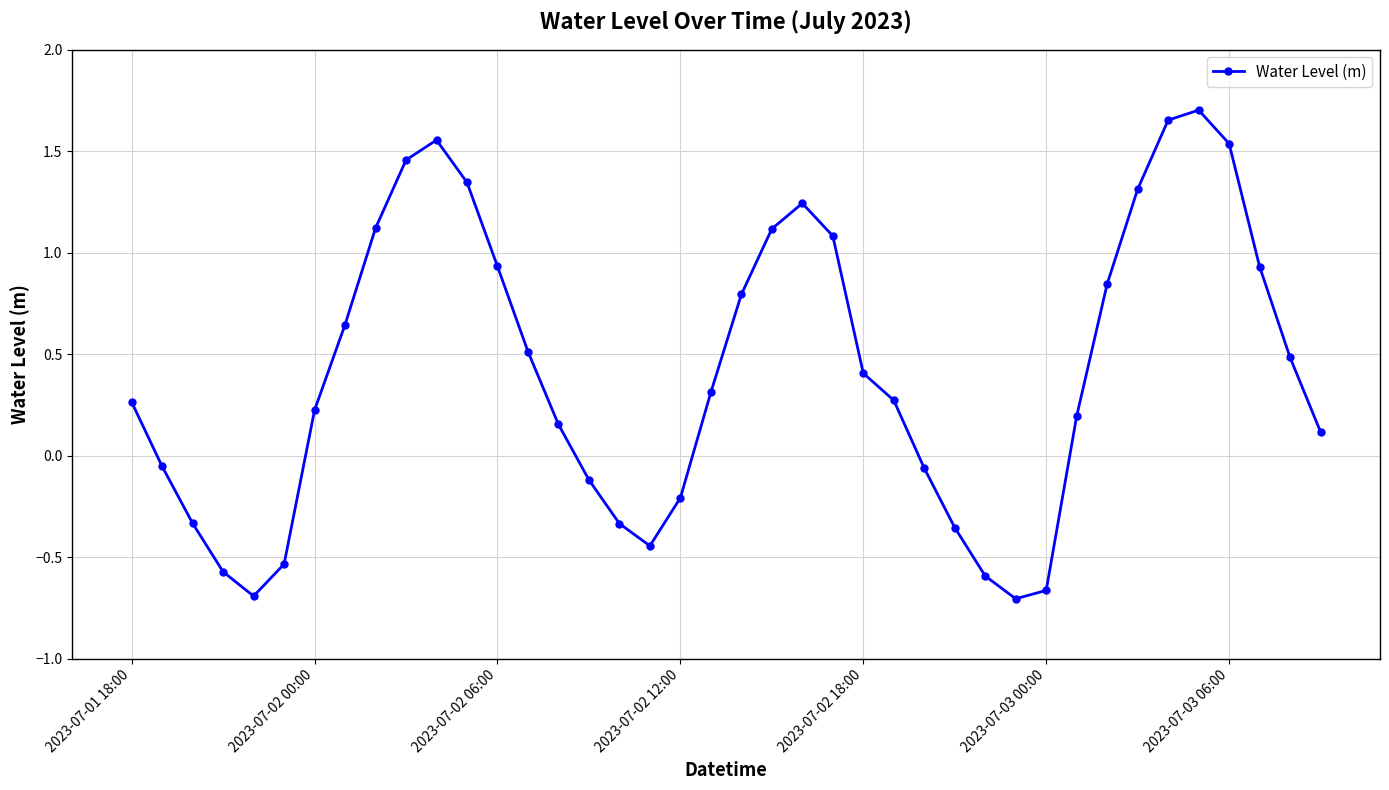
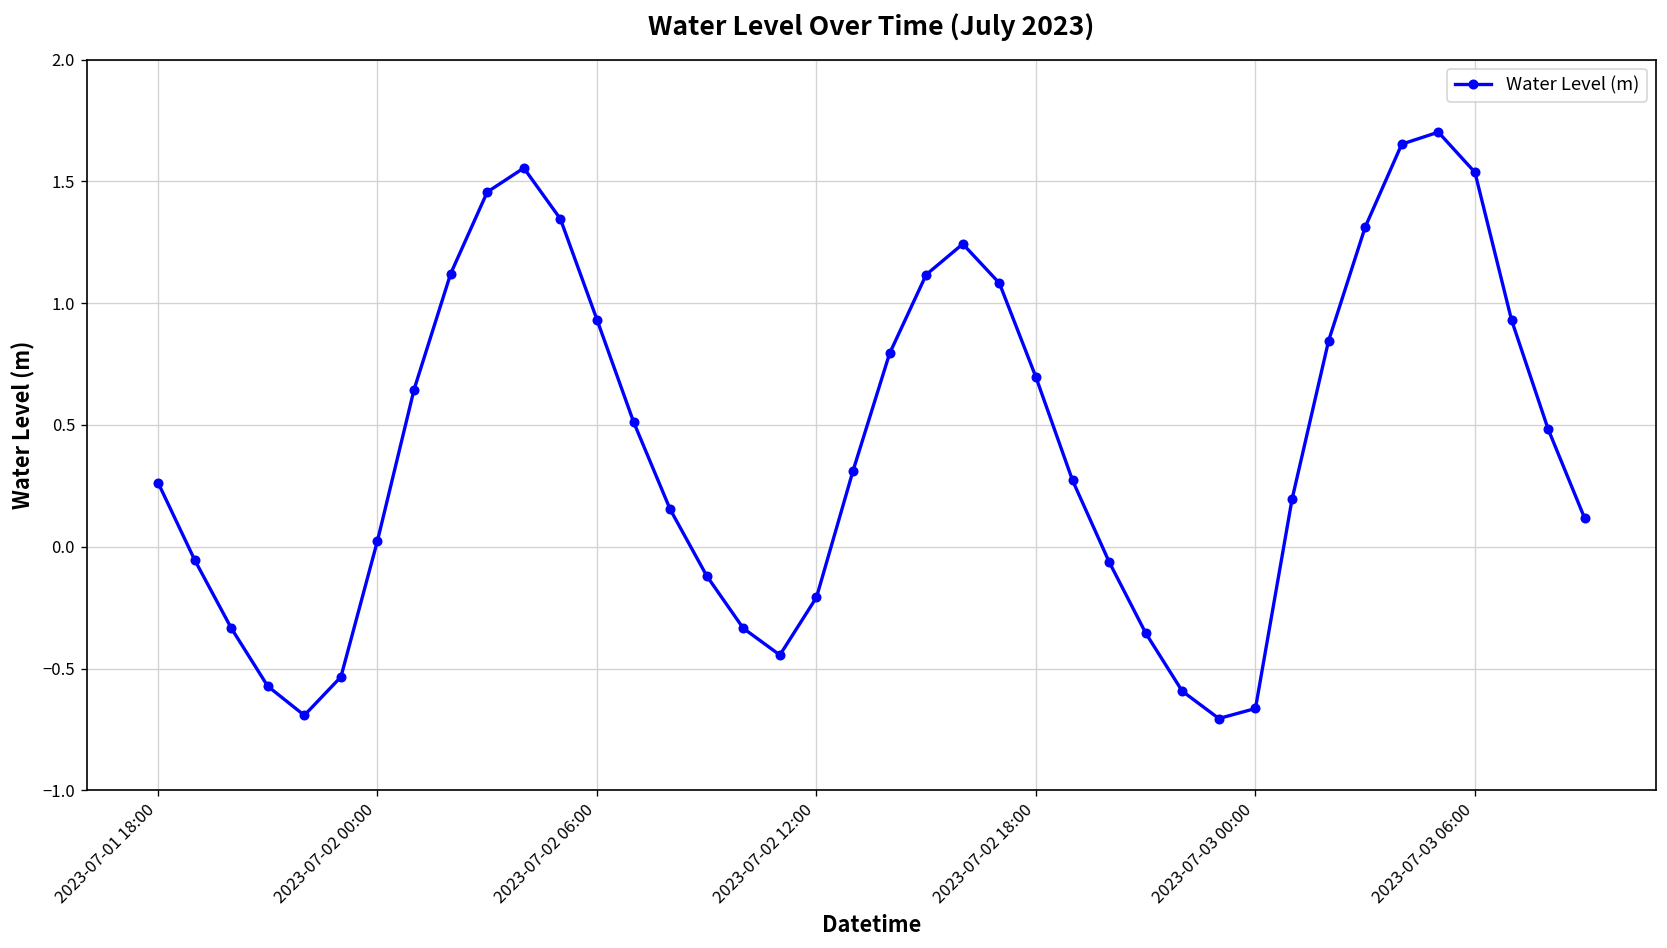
  {
    "2023-07-01 18:00": 0.26,
-   "2023-07-02 00:00": 0.22,
+   "2023-07-02 00:00": 0.02,
    "2023-07-02 06:00": 0.93,
    "2023-07-02 12:00": -0.21,
-   "2023-07-02 18:00": 0.41,
+   "2023-07-02 18:00": 0.70,
    "2023-07-03 00:00": -0.66,
    "2023-07-03 06:00": 1.54
  }
